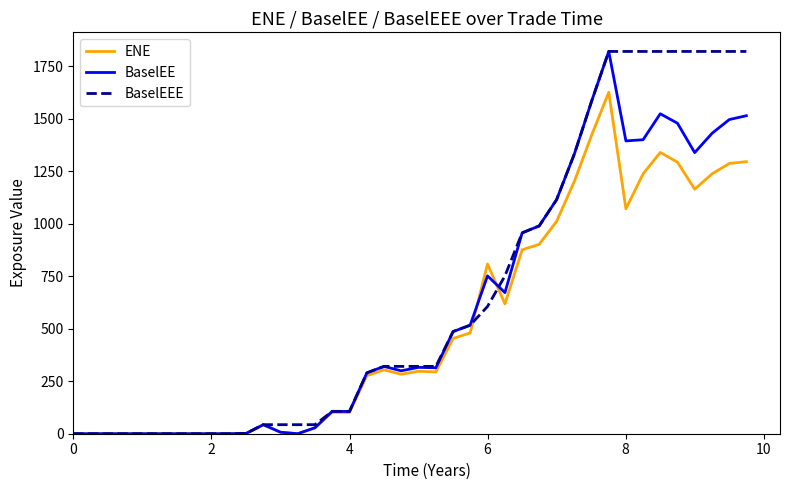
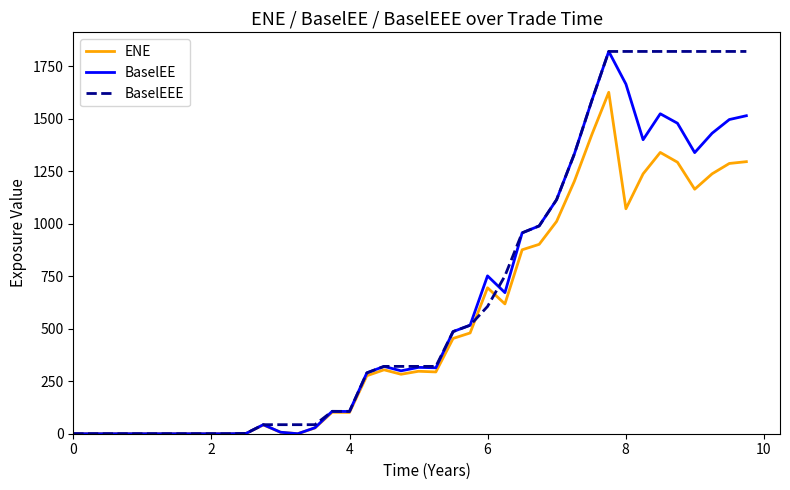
  {
    "ENE": {
-     "6": 810,
+     "6": 700,
      "8": 1070
    },
    "BaselEE": {
      "6": 750,
-     "8": 1400
+     "8": 1670
    },
    "BaselEEE": {
      "6": 610,
      "8": 1820
    }
  }
